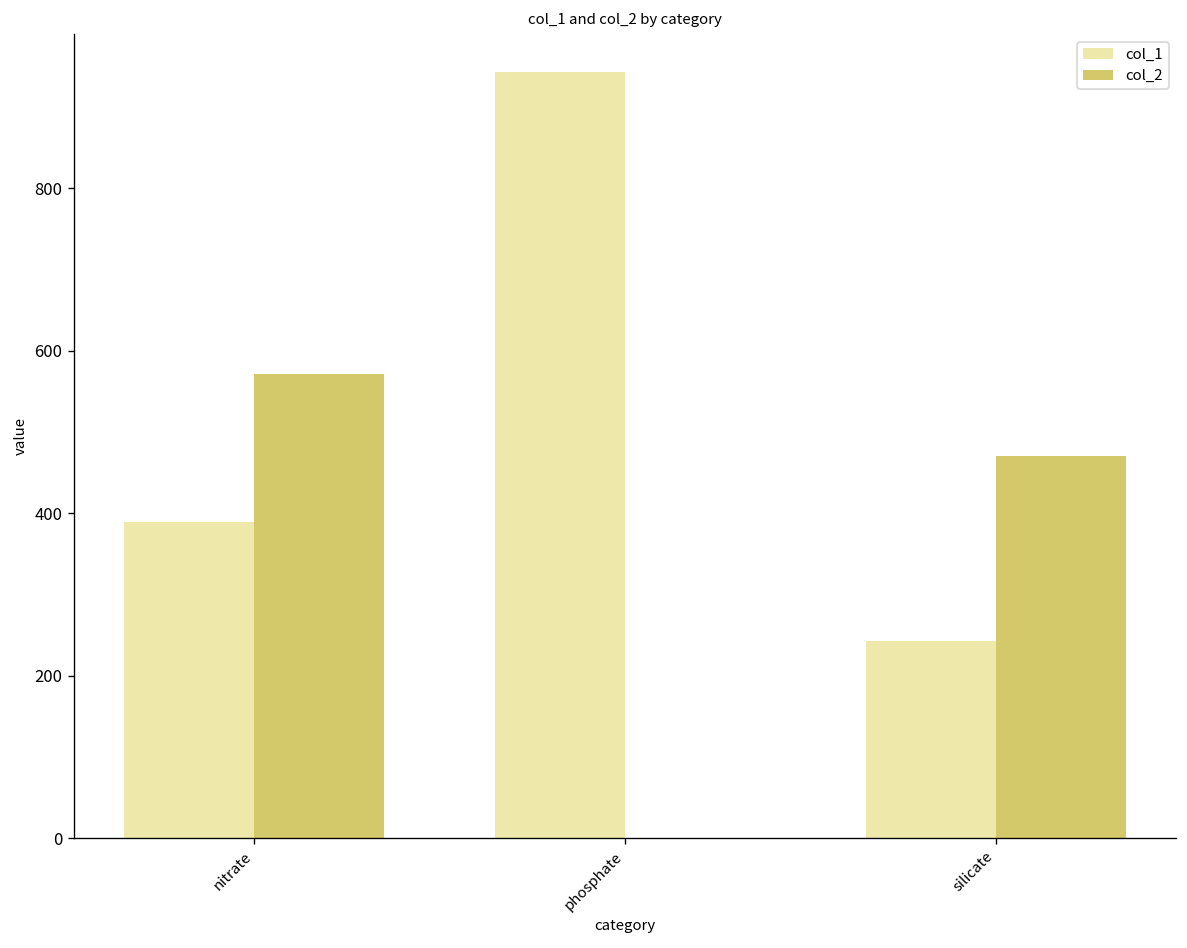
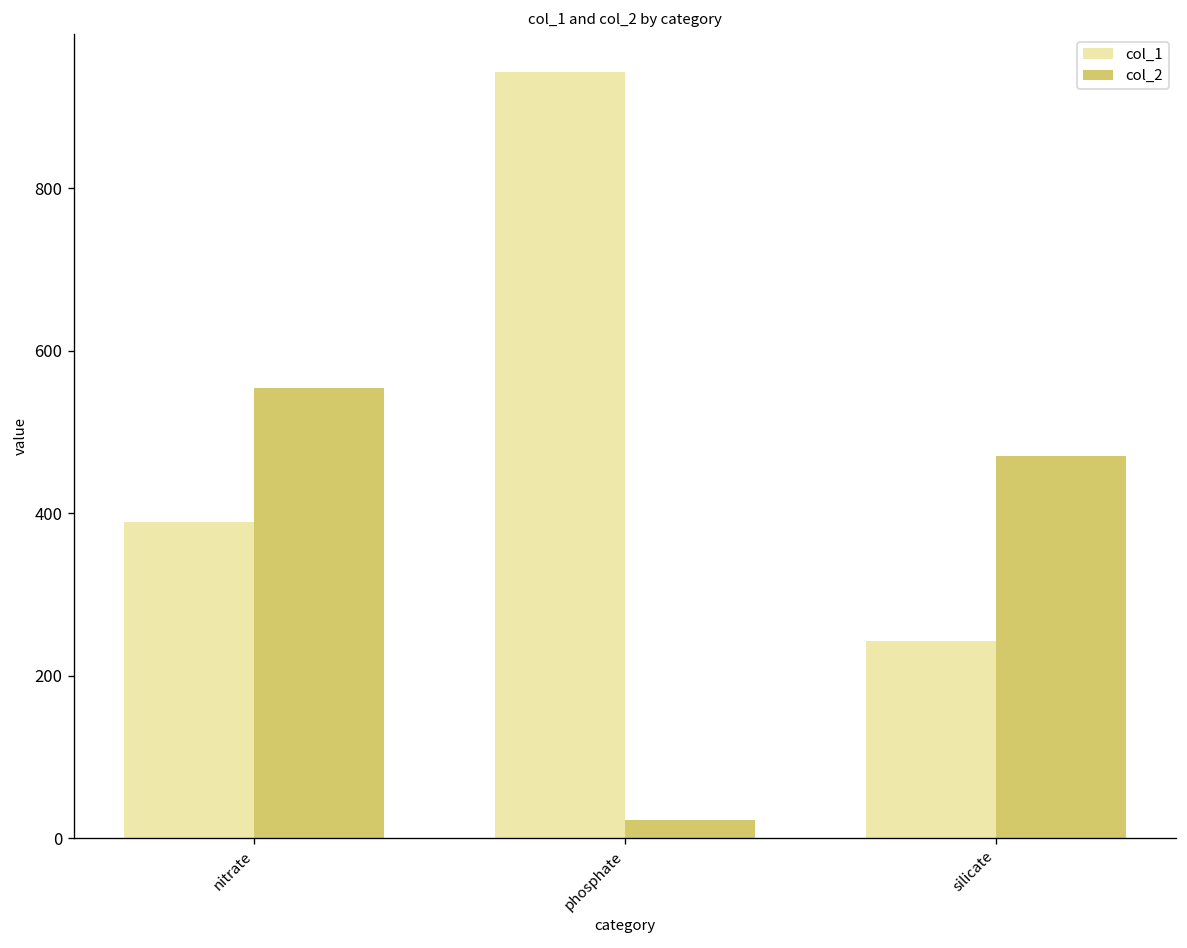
  {
    "col_1": {
      "nitrate": 390,
      "phosphate": 940,
      "silicate": 240
    },
    "col_2": {
-     "nitrate": 570,
-     "phosphate": 0,
+     "nitrate": 550,
+     "phosphate": 20,
      "silicate": 470
    }
  }
